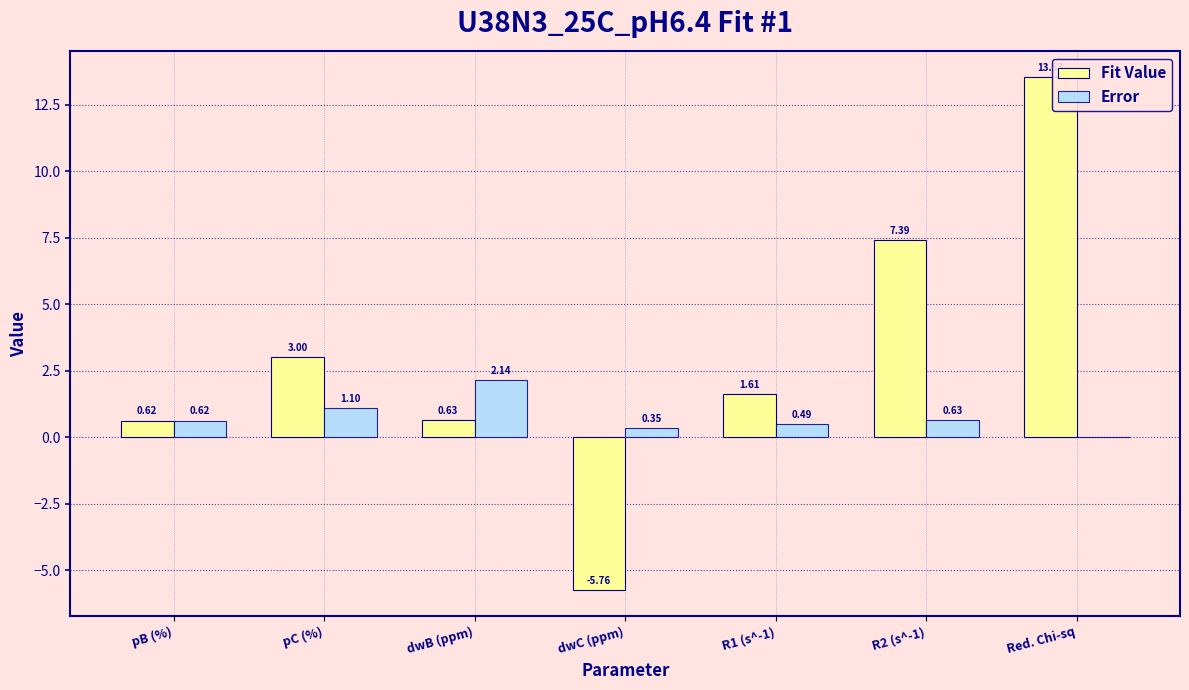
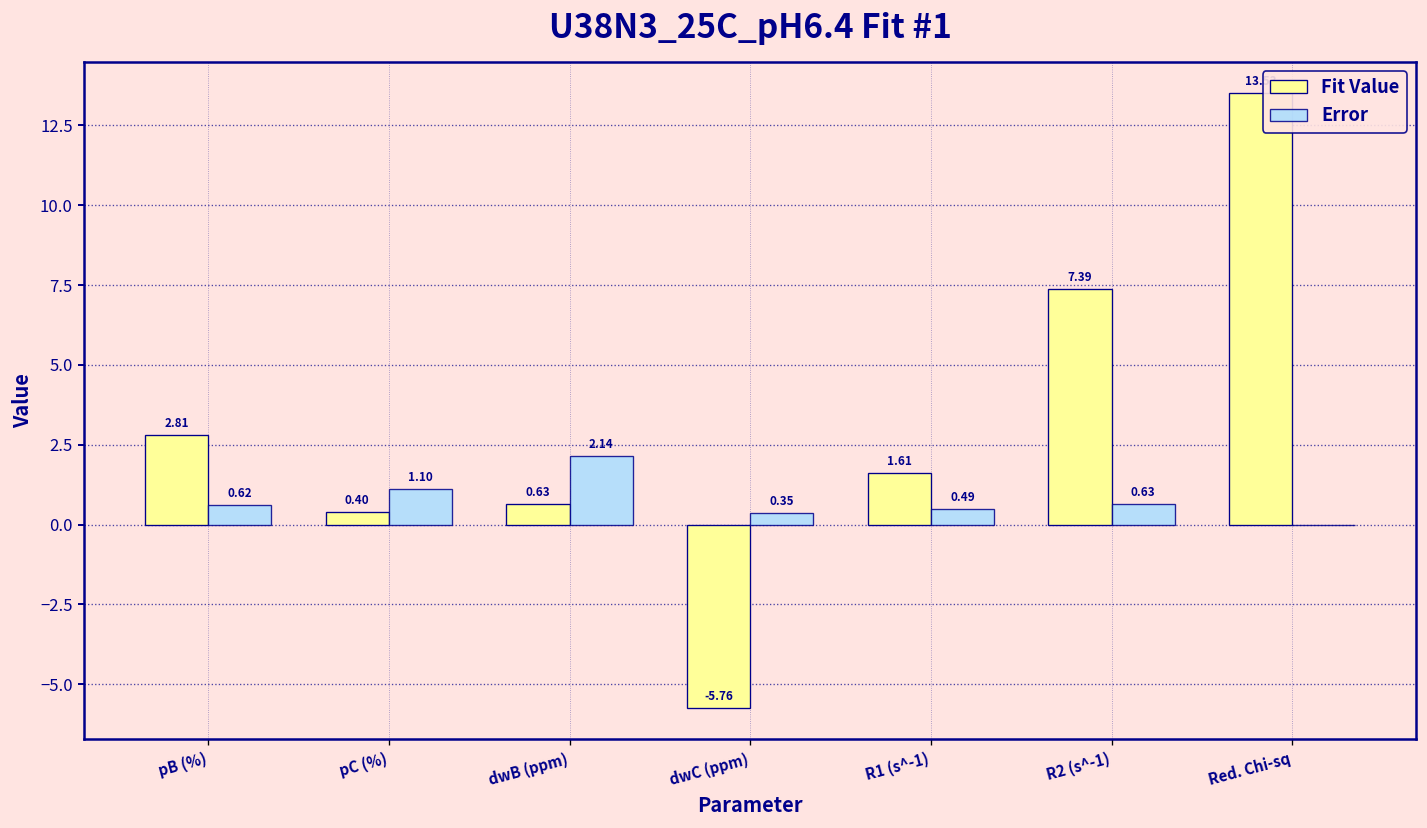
  {
    "Fit Value": {
-     "pB (%)": 0.62,
-     "pC (%)": 3.00,
+     "pB (%)": 2.81,
+     "pC (%)": 0.40,
      "dwB (ppm)": 0.63,
      "dwC (ppm)": -5.76,
      "R1 (s^-1)": 1.61,
      "R2 (s^-1)": 7.39
    },
    "Error": {
      "pB (%)": 0.62,
      "pC (%)": 1.10,
      "dwB (ppm)": 2.14,
      "dwC (ppm)": 0.35,
      "R1 (s^-1)": 0.49,
      "R2 (s^-1)": 0.63
    }
  }
